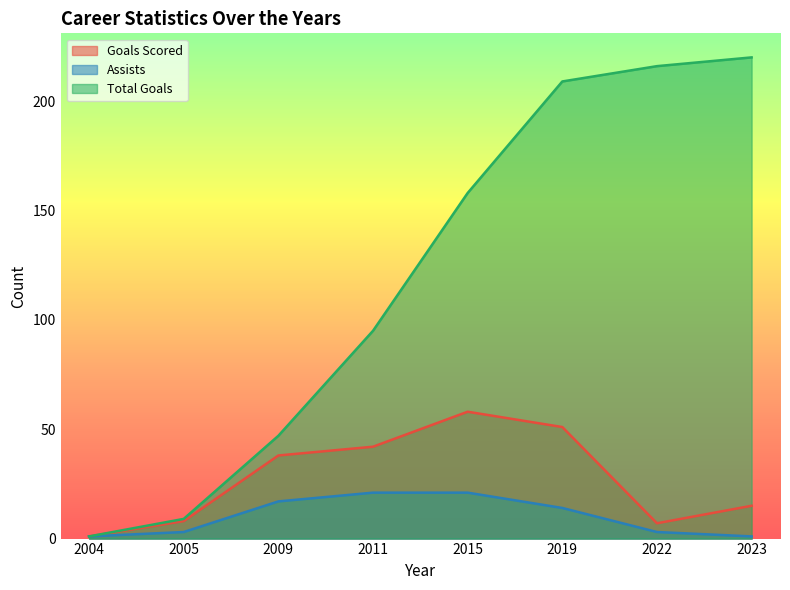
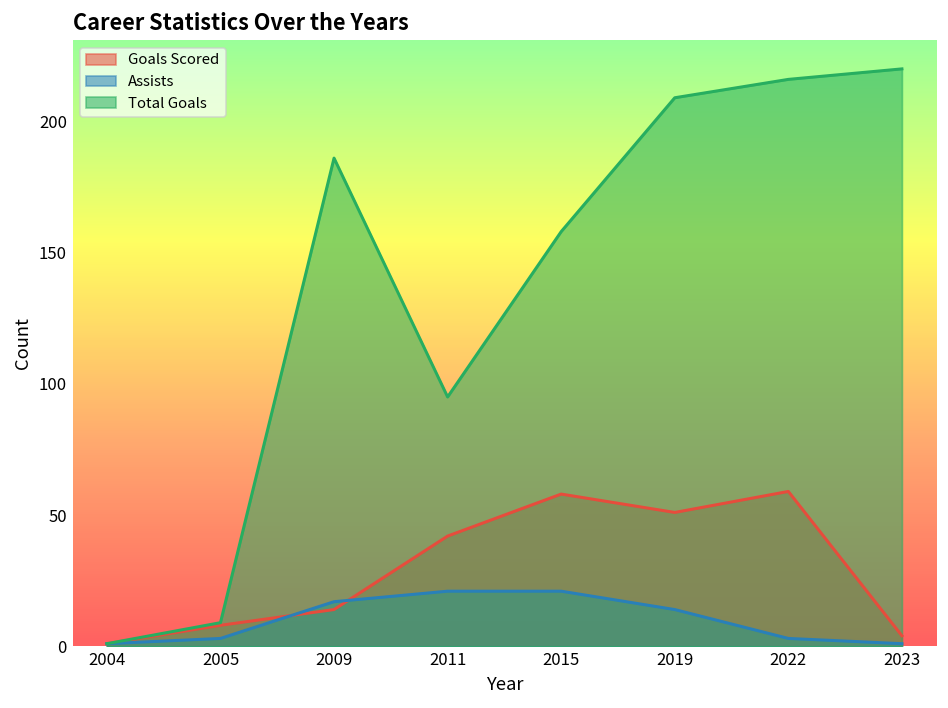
  {
    "Goals Scored": {
-     "2009": 38,
+     "2009": 14,
      "2011": 42,
      "2015": 58,
      "2019": 51,
-     "2022": 7,
-     "2023": 15
+     "2022": 59,
+     "2023": 4
    },
    "Assists": {
      "2005": 3,
      "2009": 17,
      "2011": 21,
      "2015": 21,
      "2019": 14,
      "2022": 3,
      "2023": 1
    },
    "Total Goals": {
-     "2009": 47,
+     "2009": 186,
      "2011": 95,
      "2015": 158,
      "2019": 209,
      "2022": 216,
      "2023": 220
    }
  }
